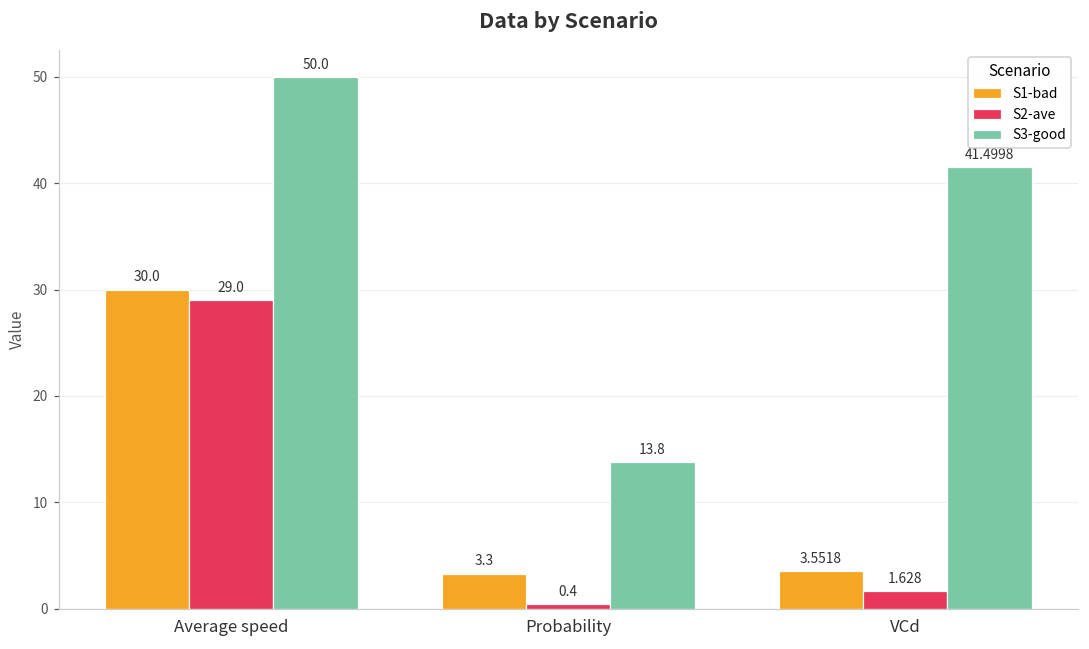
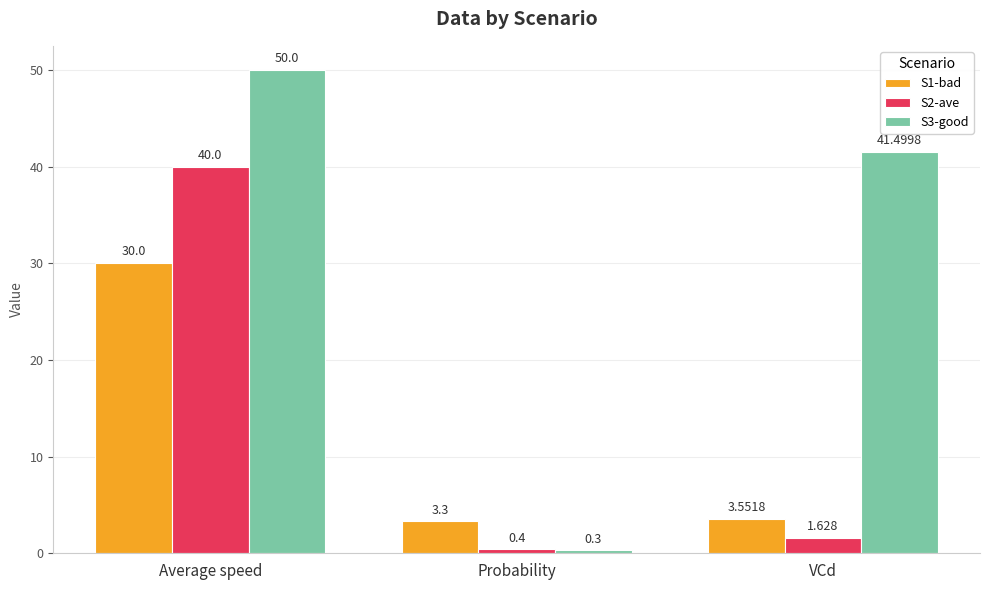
  {
    "S1-bad": {
      "Average speed": 30.0,
      "Probability": 3.3,
      "VCd": 3.5518
    },
    "S2-ave": {
-     "Average speed": 29.0,
+     "Average speed": 40.0,
      "Probability": 0.4,
      "VCd": 1.628
    },
    "S3-good": {
      "Average speed": 50.0,
-     "Probability": 13.8,
+     "Probability": 0.3,
      "VCd": 41.4998
    }
  }
